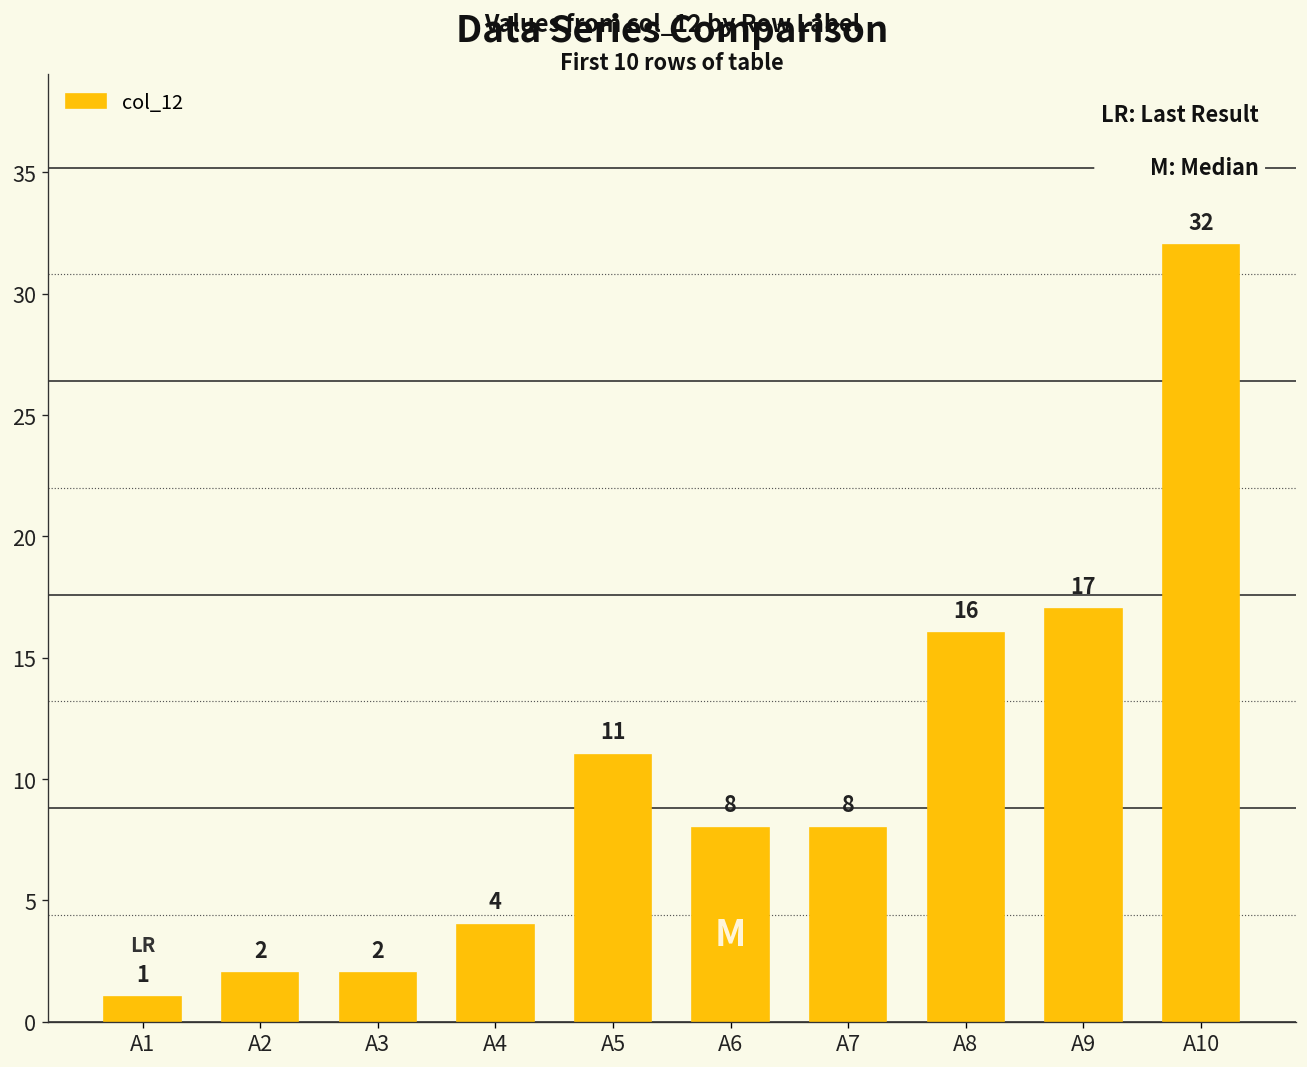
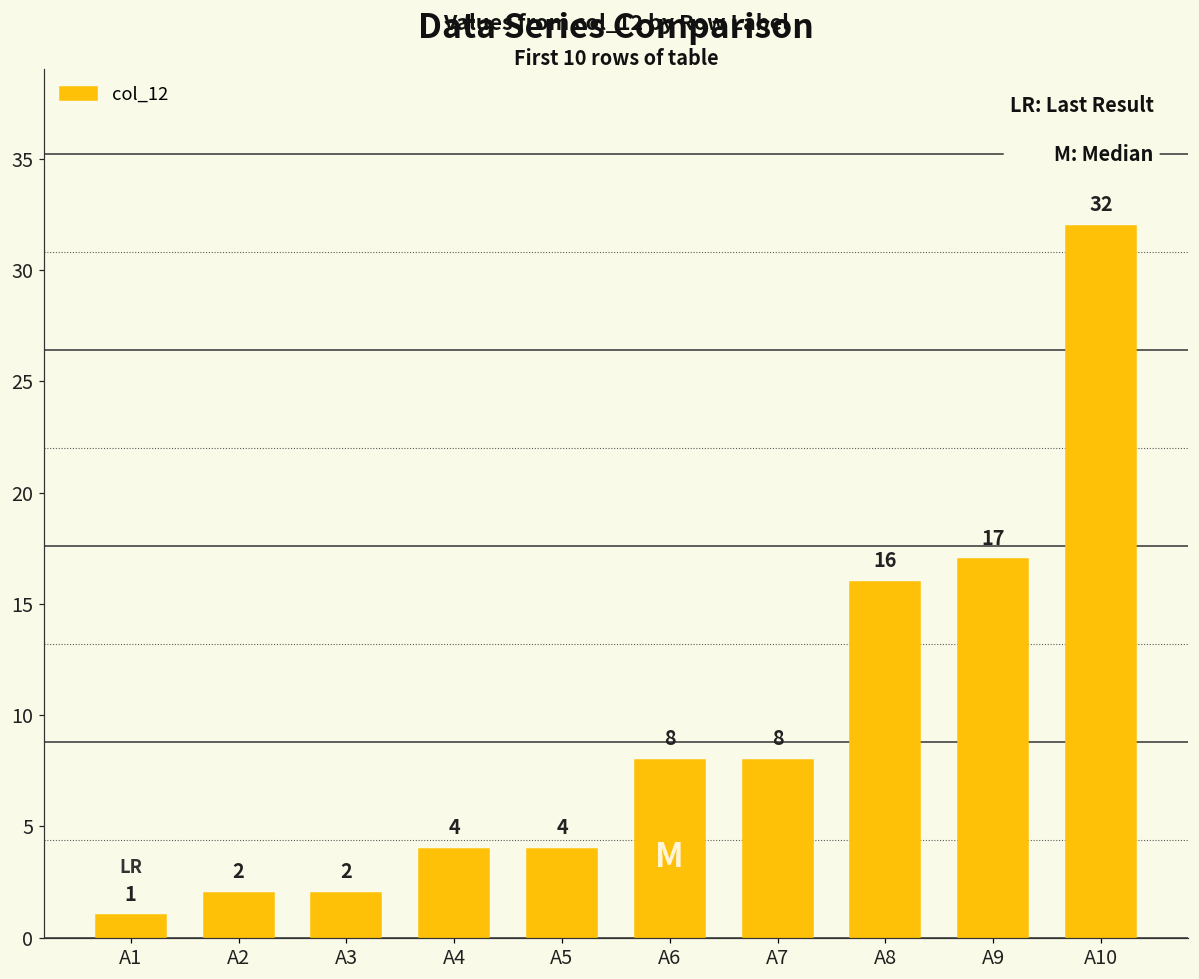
  {
    "A1": 1,
    "A2": 2,
    "A3": 2,
    "A4": 4,
-   "A5": 11,
+   "A5": 4,
    "A6": 8,
    "A7": 8,
    "A8": 16,
    "A9": 17,
    "A10": 32
  }
